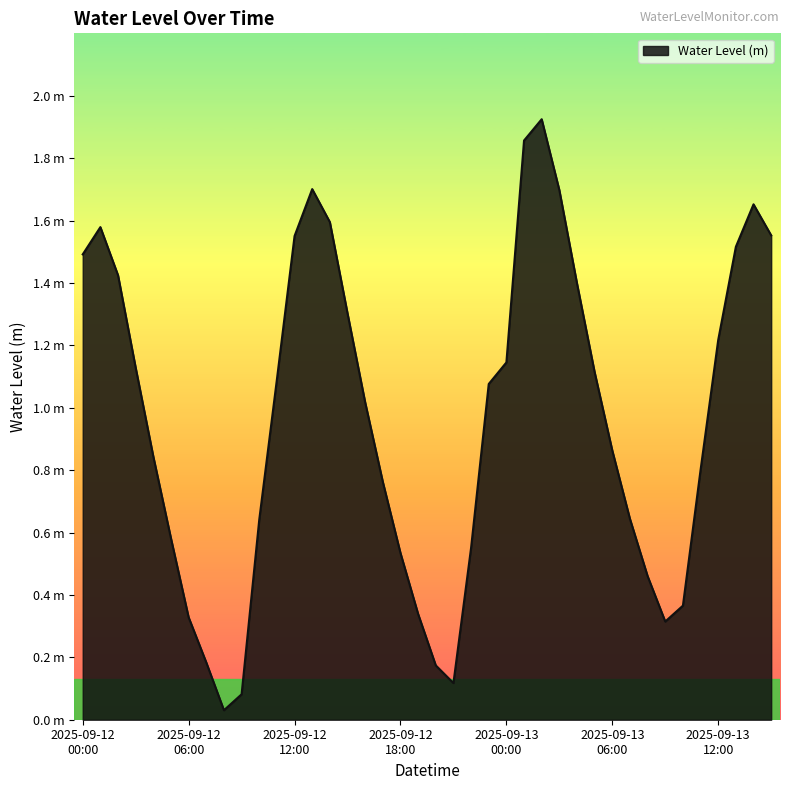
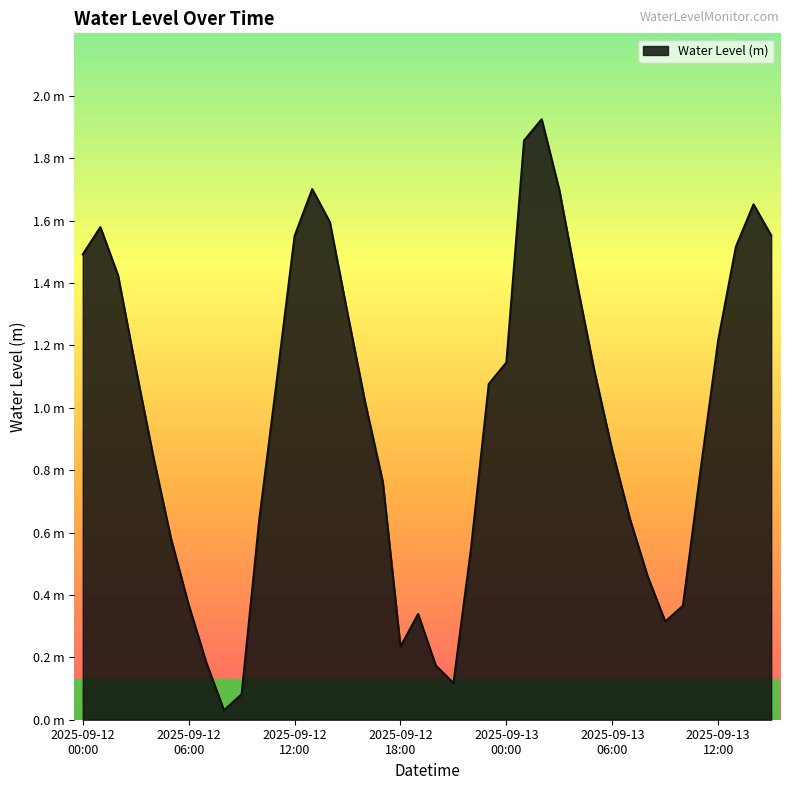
  {
    "2025-09-12 00:00": "1.49 m",
-   "2025-09-12 06:00": "0.33 m",
+   "2025-09-12 06:00": "0.37 m",
    "2025-09-12 12:00": "1.55 m",
-   "2025-09-12 18:00": "0.53 m",
+   "2025-09-12 18:00": "0.23 m",
    "2025-09-13 00:00": "1.15 m",
    "2025-09-13 06:00": "0.86 m",
    "2025-09-13 12:00": "1.22 m"
  }
